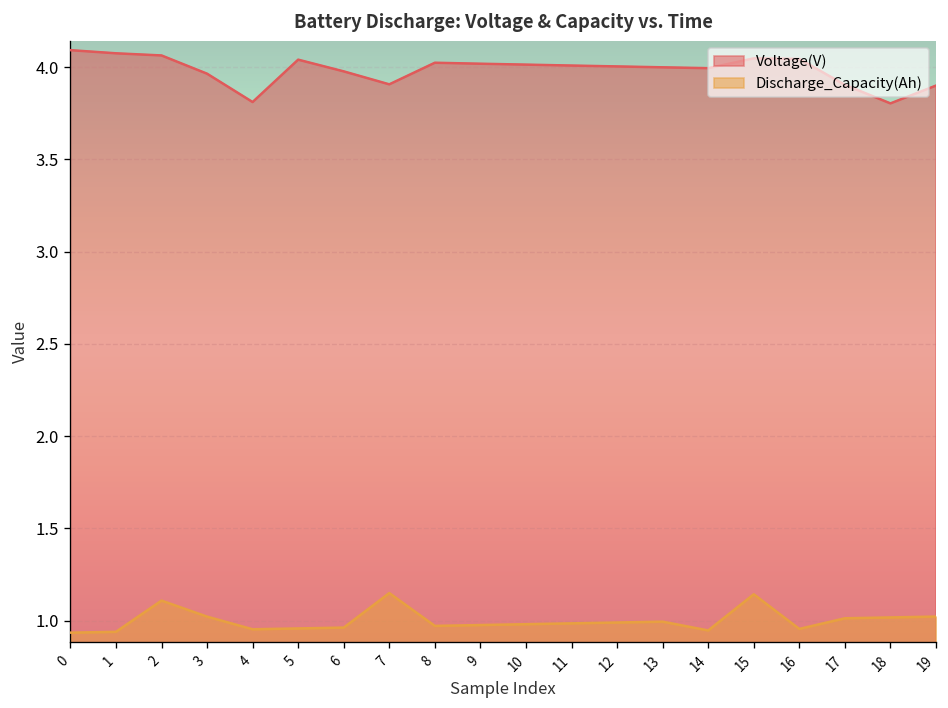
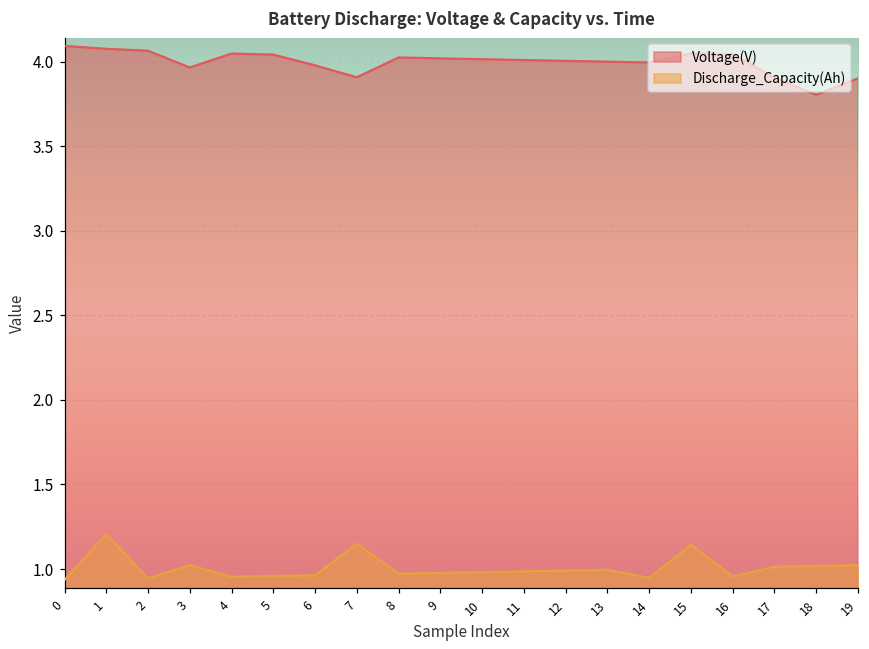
  {
    "Voltage(V)": {
      "0": 4.09,
      "1": 4.08,
      "2": 4.06,
      "3": 3.96,
-     "4": 3.81,
+     "4": 4.05,
      "5": 4.04,
      "6": 3.98,
      "7": 3.91,
      "8": 4.02,
      "9": 4.02,
      "10": 4.01,
      "11": 4.01,
      "12": 4.00,
      "13": 4.00,
      "18": 3.80,
      "19": 3.90
    },
    "Discharge_Capacity(Ah)": {
      "0": 0.94,
-     "1": 0.94,
-     "2": 1.11,
+     "1": 1.21,
+     "2": 0.94,
      "3": 1.02,
      "4": 0.95,
      "5": 0.96,
      "6": 0.96,
      "7": 1.15,
      "8": 0.97,
      "9": 0.98,
      "10": 0.98,
      "11": 0.99,
      "12": 0.99,
      "13": 1.00,
      "14": 0.95,
      "15": 1.14,
      "16": 0.96,
      "17": 1.01,
      "18": 1.02,
      "19": 1.02
    }
  }
